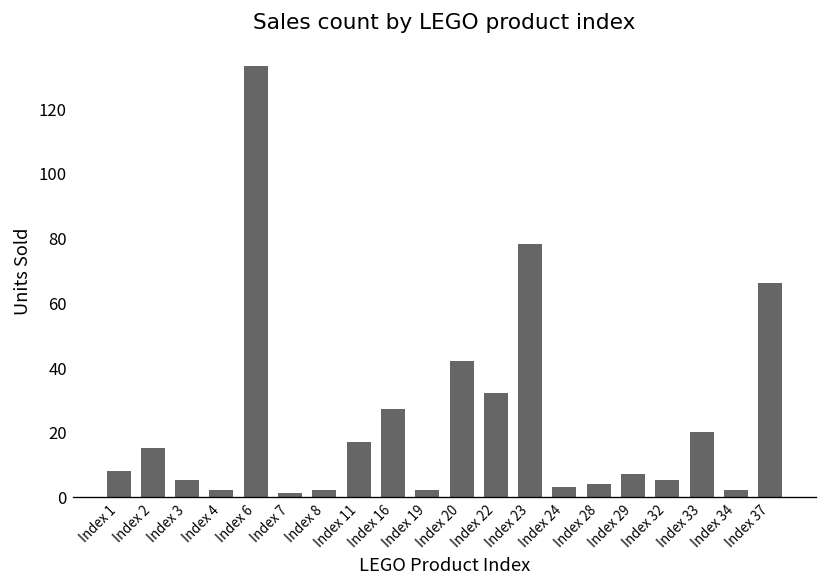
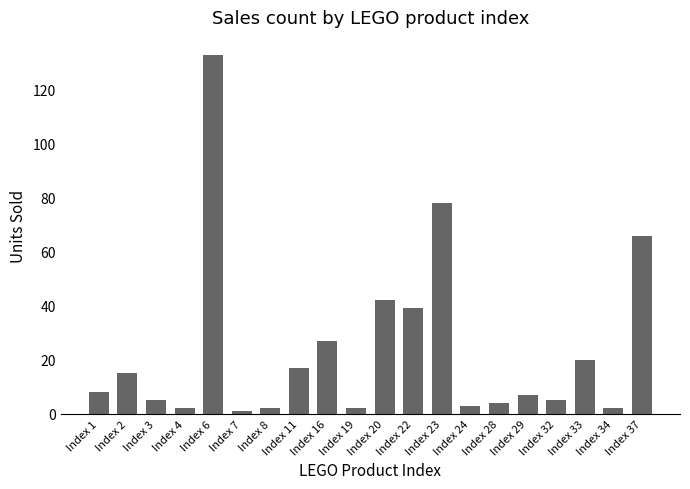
  {
    "Index 1": 8,
    "Index 2": 15,
    "Index 3": 5,
    "Index 4": 2,
    "Index 6": 133,
    "Index 7": 1,
    "Index 8": 2,
    "Index 11": 17,
    "Index 16": 27,
    "Index 19": 2,
    "Index 20": 42,
-   "Index 22": 32,
+   "Index 22": 39,
    "Index 23": 78,
    "Index 24": 3,
    "Index 28": 4,
    "Index 29": 7,
    "Index 32": 5,
    "Index 33": 20,
    "Index 34": 2,
    "Index 37": 66
  }
